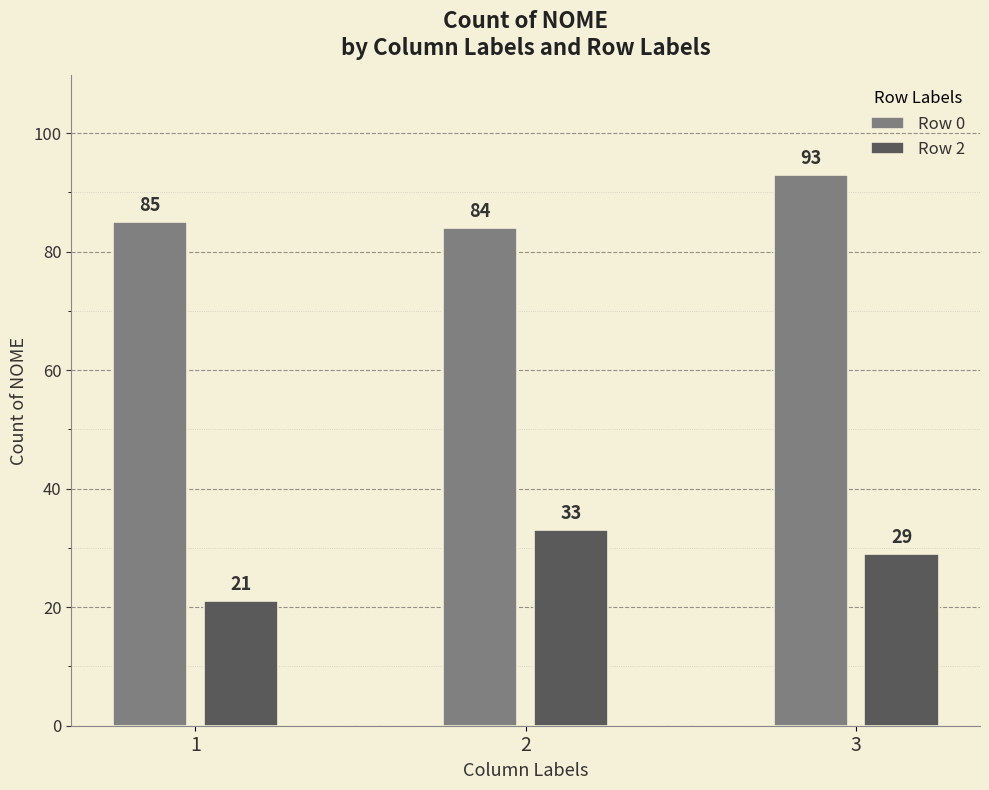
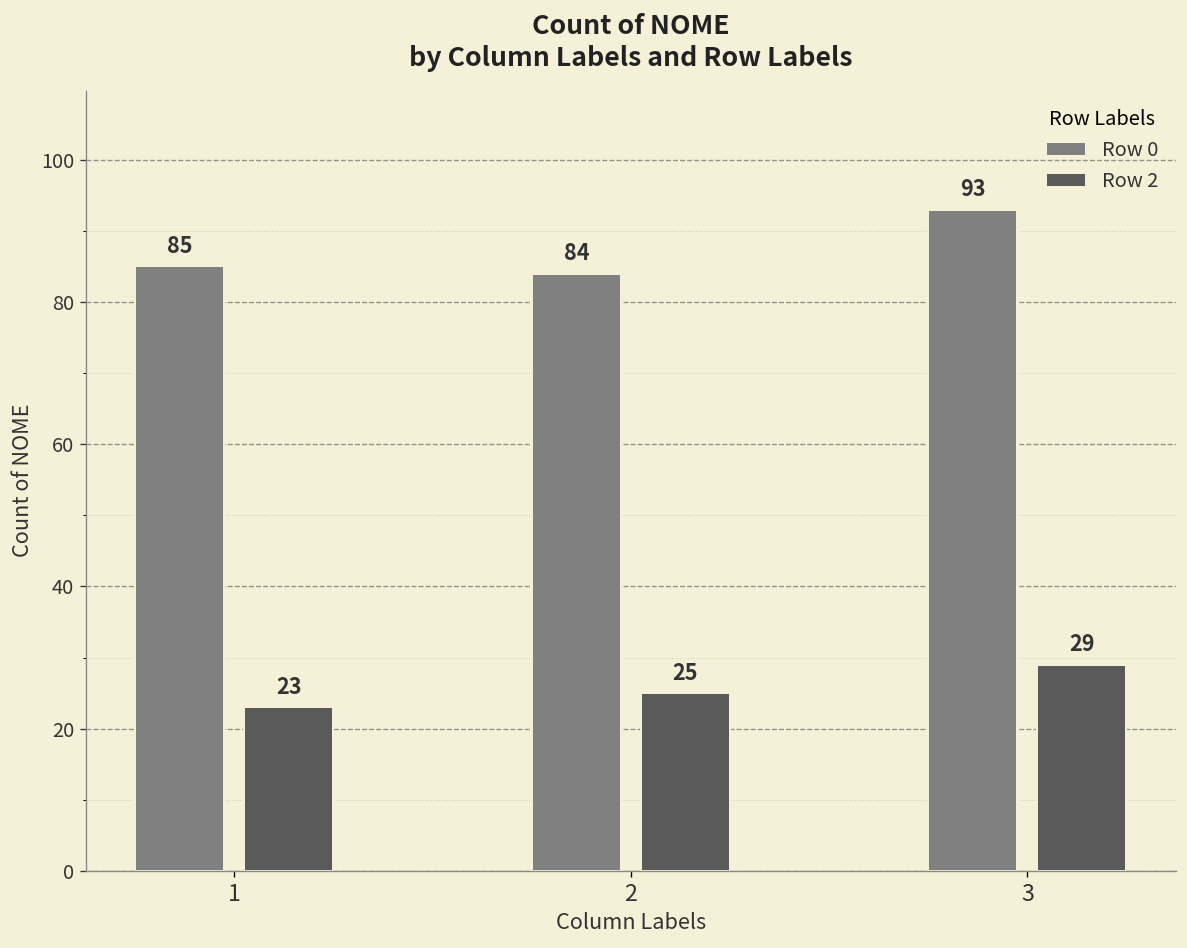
  {
    "Row 0": {
      "1": 85,
      "2": 84,
      "3": 93
    },
    "Row 2": {
-     "1": 21,
-     "2": 33,
+     "1": 23,
+     "2": 25,
      "3": 29
    }
  }
